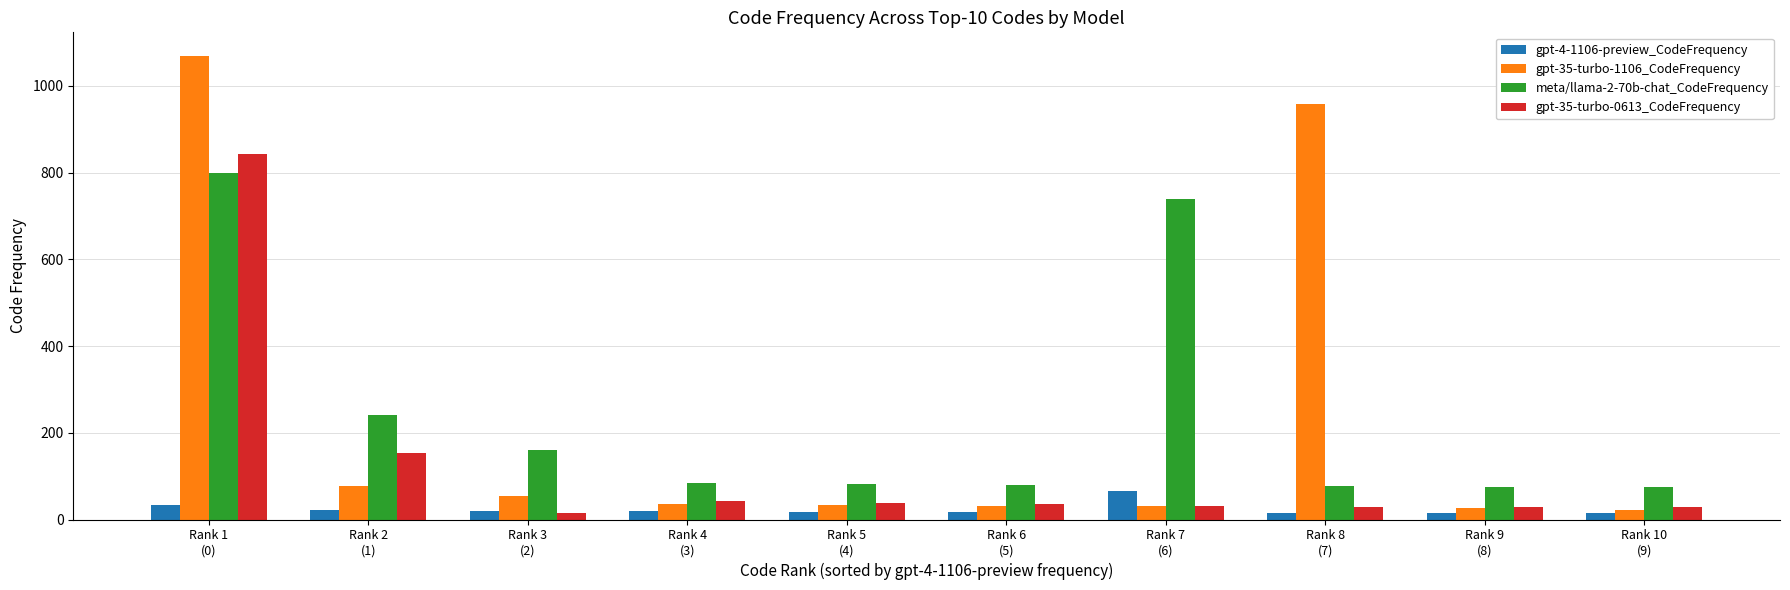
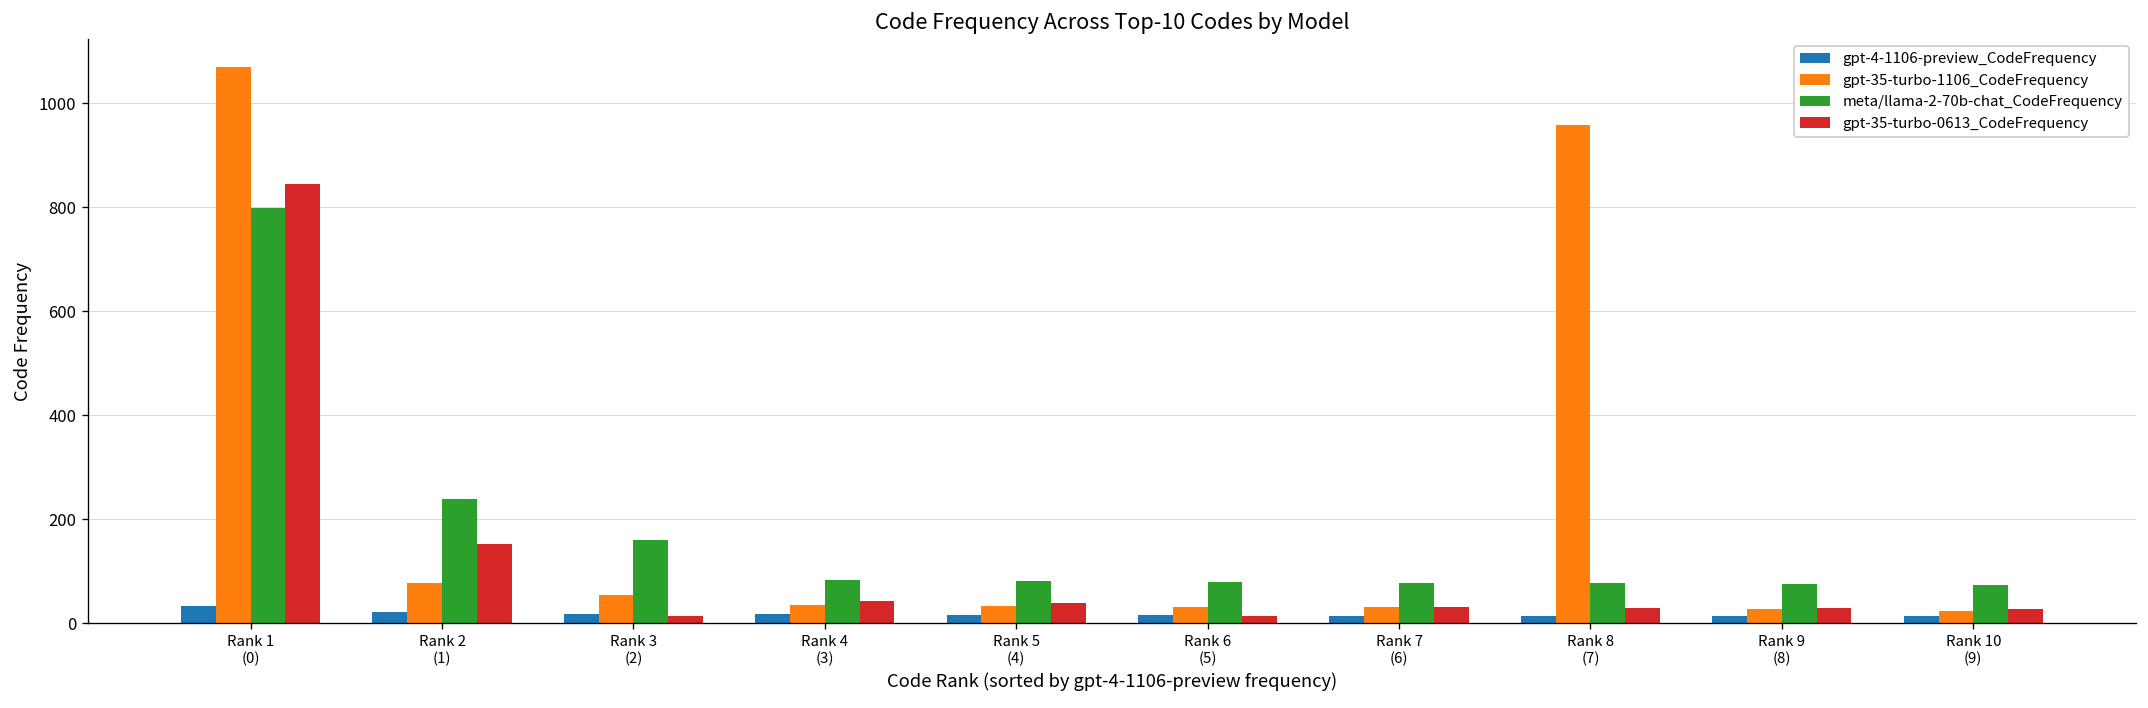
  {
    "gpt-4-1106-preview_CodeFrequency": {
      "Rank 1 (0)": 30,
      "Rank 2 (1)": 20,
      "Rank 3 (2)": 20,
      "Rank 4 (3)": 20,
      "Rank 5 (4)": 20,
      "Rank 6 (5)": 20,
-     "Rank 7 (6)": 70,
+     "Rank 7 (6)": 20,
      "Rank 8 (7)": 20,
      "Rank 9 (8)": 20,
      "Rank 10 (9)": 20
    },
    "gpt-35-turbo-1106_CodeFrequency": {
      "Rank 1 (0)": 1070,
      "Rank 2 (1)": 80,
      "Rank 3 (2)": 60,
      "Rank 4 (3)": 40,
      "Rank 5 (4)": 30,
      "Rank 6 (5)": 30,
      "Rank 7 (6)": 30,
      "Rank 8 (7)": 960,
      "Rank 9 (8)": 30,
      "Rank 10 (9)": 20
    },
    "meta/llama-2-70b-chat_CodeFrequency": {
      "Rank 1 (0)": 800,
      "Rank 2 (1)": 240,
      "Rank 3 (2)": 160,
      "Rank 4 (3)": 80,
      "Rank 5 (4)": 80,
      "Rank 6 (5)": 80,
-     "Rank 7 (6)": 740,
+     "Rank 7 (6)": 80,
      "Rank 8 (7)": 80,
      "Rank 9 (8)": 80,
      "Rank 10 (9)": 70
    },
    "gpt-35-turbo-0613_CodeFrequency": {
      "Rank 1 (0)": 840,
      "Rank 2 (1)": 150,
      "Rank 3 (2)": 10,
      "Rank 4 (3)": 40,
      "Rank 5 (4)": 40,
-     "Rank 6 (5)": 40,
+     "Rank 6 (5)": 10,
      "Rank 7 (6)": 30,
      "Rank 8 (7)": 30,
      "Rank 9 (8)": 30,
      "Rank 10 (9)": 30
    }
  }
